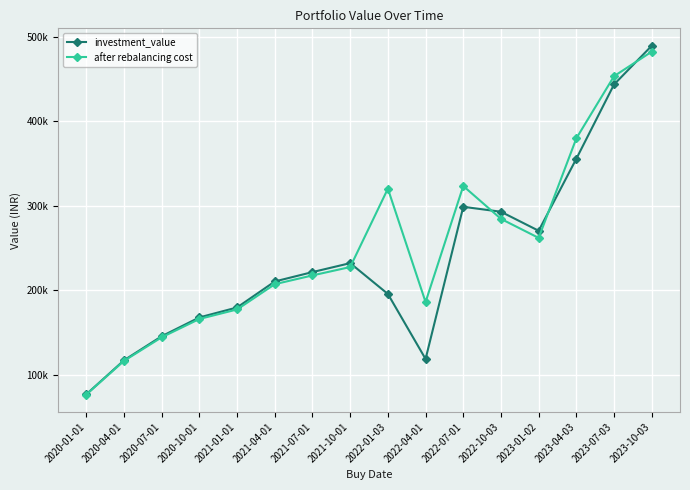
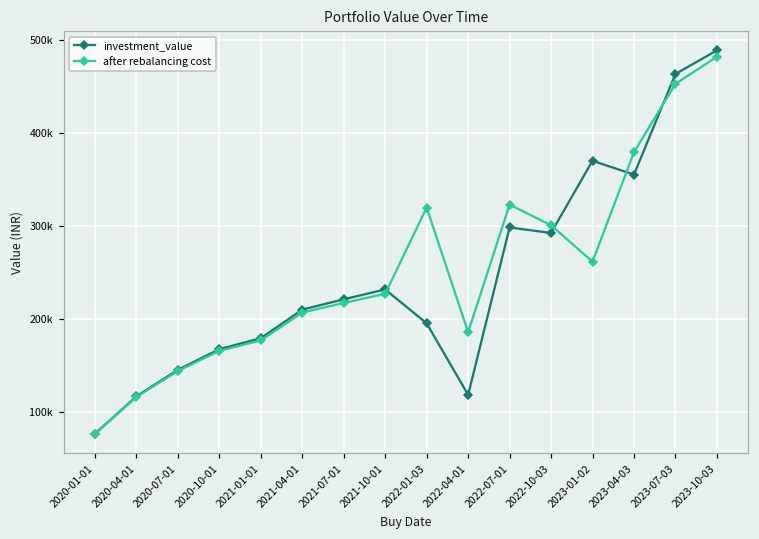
  {
    "investment_value": {
      "2021-04-01": 210000,
      "2021-07-01": 220000,
      "2021-10-01": 230000,
      "2022-01-03": 200000,
      "2022-04-01": 120000,
      "2022-07-01": 300000,
      "2022-10-03": 290000,
-     "2023-01-02": 270000,
+     "2023-01-02": 370000,
      "2023-04-03": 360000,
-     "2023-07-03": 440000,
+     "2023-07-03": 460000,
      "2023-10-03": 490000
    },
    "after rebalancing cost": {
      "2021-04-01": 210000,
      "2021-07-01": 220000,
      "2021-10-01": 230000,
      "2022-01-03": 320000,
      "2022-04-01": 190000,
      "2022-07-01": 320000,
-     "2022-10-03": 280000,
+     "2022-10-03": 300000,
      "2023-01-02": 260000,
      "2023-04-03": 380000,
      "2023-07-03": 450000,
      "2023-10-03": 480000
    }
  }
